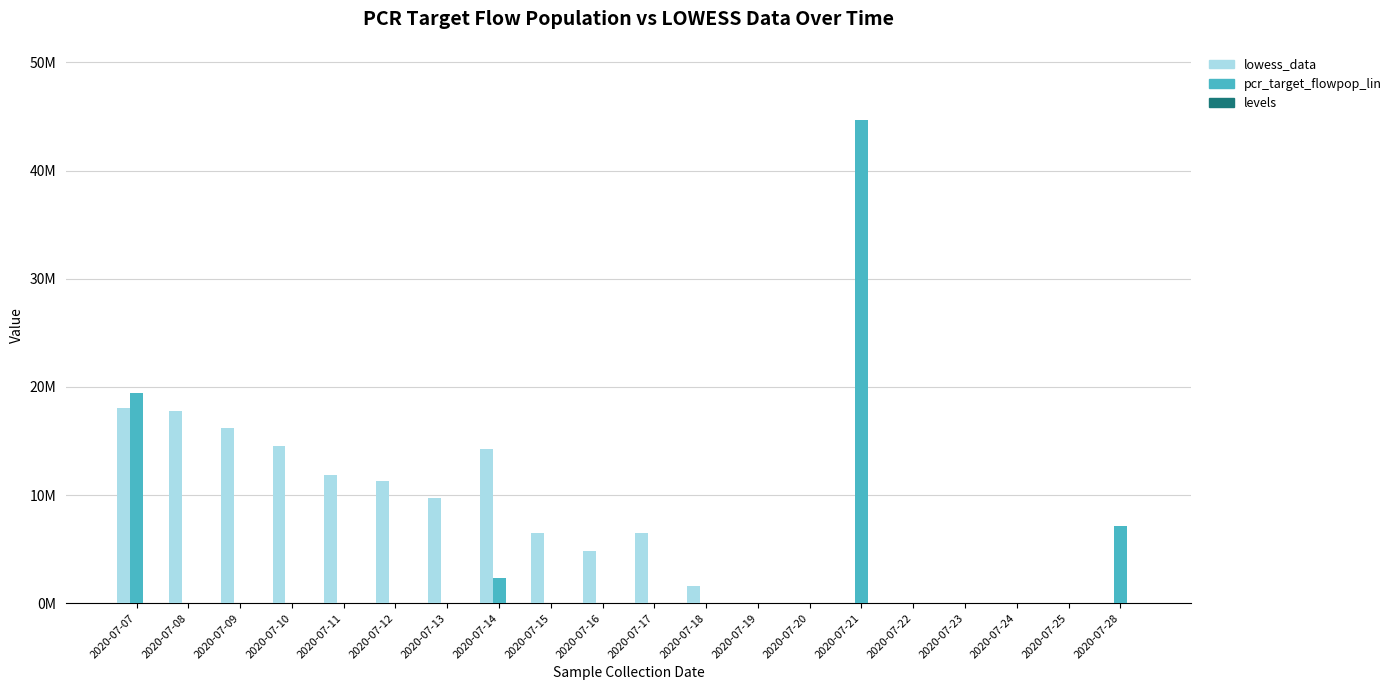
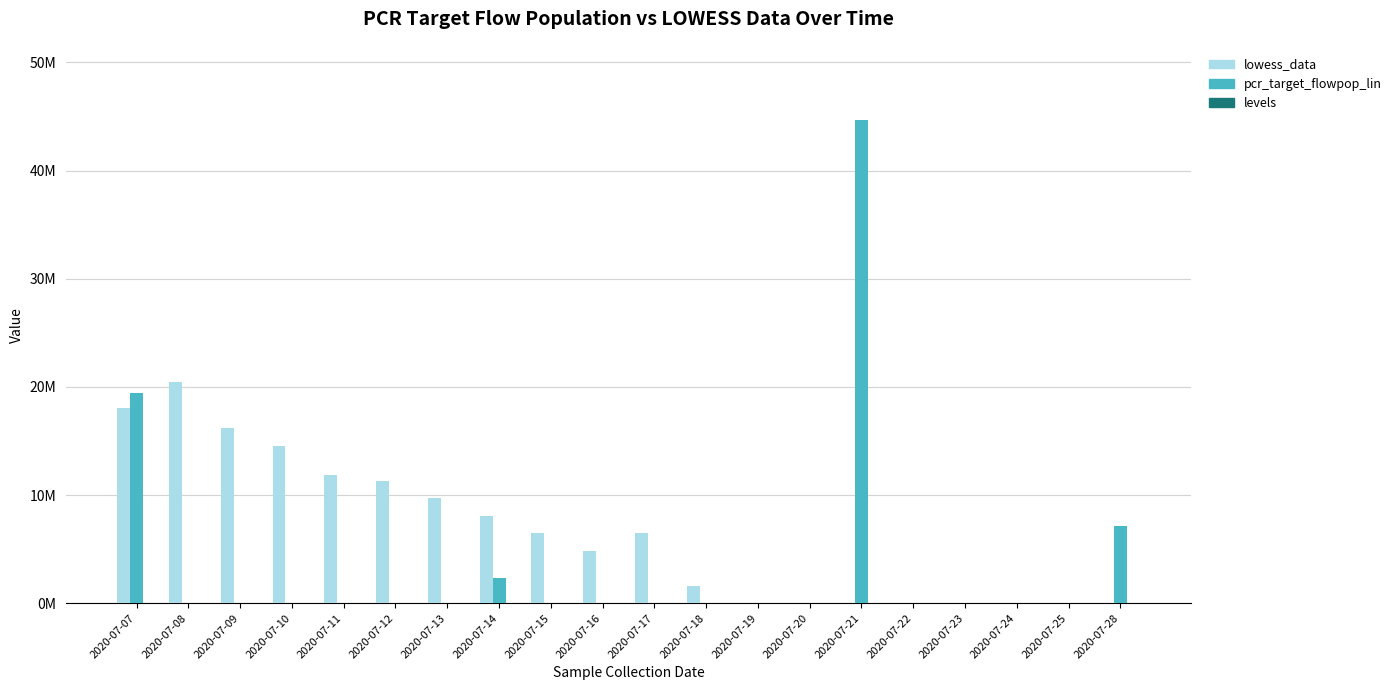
  {
    "lowess_data": {
      "2020-07-07": 18000000,
-     "2020-07-08": 17800000,
+     "2020-07-08": 20500000,
      "2020-07-09": 16200000,
      "2020-07-10": 14600000,
      "2020-07-11": 11900000,
      "2020-07-12": 11300000,
      "2020-07-13": 9700000,
-     "2020-07-14": 14300000,
+     "2020-07-14": 8100000,
      "2020-07-15": 6500000,
      "2020-07-16": 4900000,
      "2020-07-17": 6500000,
      "2020-07-18": 1600000,
      "2020-07-19": 0,
      "2020-07-20": 0,
      "2020-07-21": 0,
      "2020-07-22": 0,
      "2020-07-23": 0,
      "2020-07-24": 0,
      "2020-07-25": 0,
      "2020-07-28": 0
    },
    "pcr_target_flowpop_lin": {
      "2020-07-07": 19400000,
      "2020-07-08": 0,
      "2020-07-09": 0,
      "2020-07-10": 0,
      "2020-07-11": 0,
      "2020-07-12": 0,
      "2020-07-13": 0,
      "2020-07-14": 2300000,
      "2020-07-15": 0,
      "2020-07-16": 0,
      "2020-07-17": 0,
      "2020-07-18": 0,
      "2020-07-19": 0,
      "2020-07-20": 0,
      "2020-07-21": 44700000,
      "2020-07-22": 0,
      "2020-07-23": 0,
      "2020-07-24": 0,
      "2020-07-25": 0,
      "2020-07-28": 7100000
    },
    "levels": {
      "2020-07-07": 0,
      "2020-07-08": 0,
      "2020-07-09": 0,
      "2020-07-10": 0,
      "2020-07-11": 0,
      "2020-07-12": 0,
      "2020-07-13": 0,
      "2020-07-14": 0,
      "2020-07-15": 0,
      "2020-07-16": 0,
      "2020-07-17": 0,
      "2020-07-18": 0,
      "2020-07-19": 0,
      "2020-07-20": 0,
      "2020-07-21": 0,
      "2020-07-22": 0,
      "2020-07-23": 0,
      "2020-07-24": 0,
      "2020-07-25": 0
    }
  }
